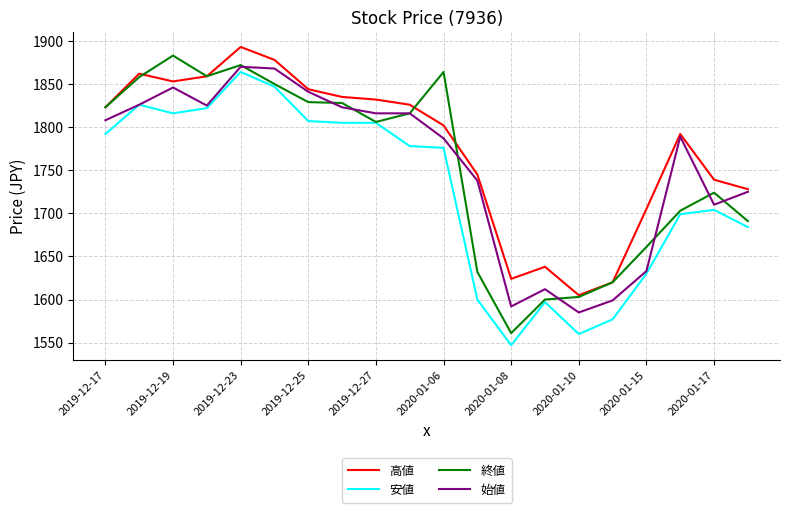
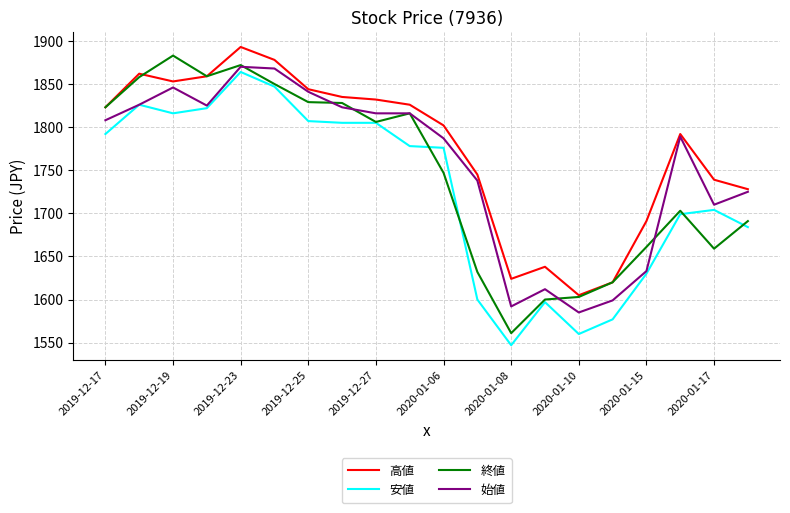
  {
    "高値": {
      "2019-12-19": 1850,
      "2019-12-23": 1890,
      "2019-12-25": 1840,
      "2019-12-27": 1830,
      "2020-01-06": 1800,
      "2020-01-08": 1620,
-     "2020-01-15": 1710,
+     "2020-01-15": 1690,
      "2020-01-17": 1740
    },
    "安値": {
      "2019-12-17": 1790,
      "2019-12-19": 1820,
      "2019-12-23": 1860,
      "2019-12-25": 1810,
      "2020-01-06": 1780,
      "2020-01-08": 1550,
      "2020-01-10": 1560,
      "2020-01-15": 1630,
      "2020-01-17": 1700
    },
    "終値": {
      "2019-12-19": 1880,
      "2019-12-25": 1830,
-     "2020-01-06": 1860,
+     "2020-01-06": 1750,
      "2020-01-08": 1560,
      "2020-01-15": 1660,
-     "2020-01-17": 1720
+     "2020-01-17": 1660
    },
    "始値": {
      "2019-12-17": 1810,
      "2019-12-19": 1850,
      "2019-12-25": 1840,
      "2019-12-27": 1820,
      "2020-01-06": 1790,
      "2020-01-08": 1590,
      "2020-01-10": 1590,
      "2020-01-15": 1630,
      "2020-01-17": 1710
    }
  }
